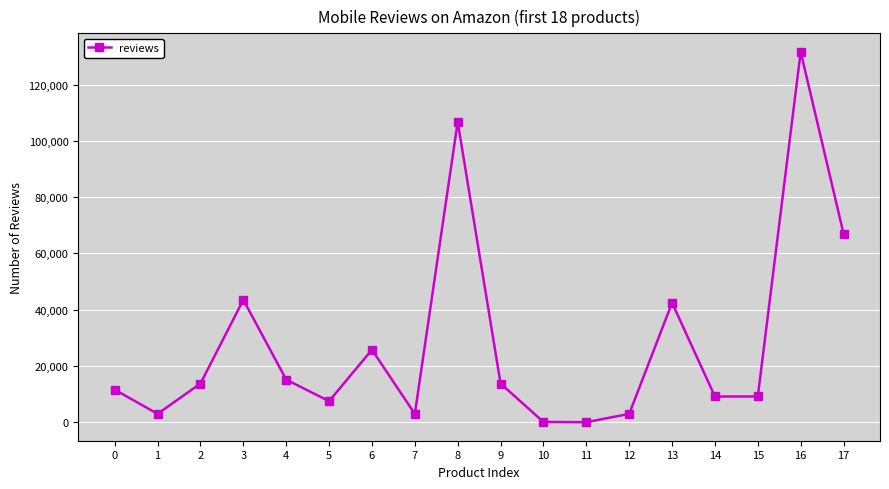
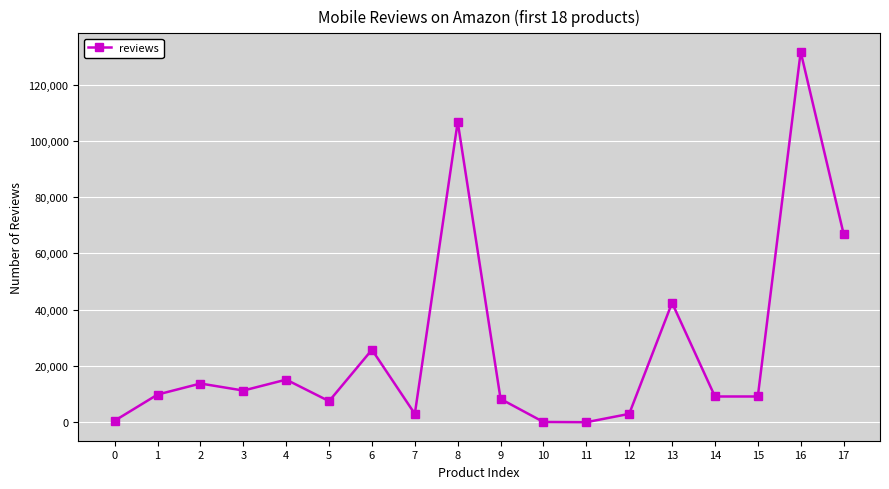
  {
-   "0": "12,000",
-   "1": "3,000",
+   "0": "1,000",
+   "1": "10,000",
    "2": "14,000",
-   "3": "44,000",
+   "3": "11,000",
    "4": "15,000",
    "5": "7,000",
    "6": "26,000",
    "7": "3,000",
    "8": "107,000",
-   "9": "14,000",
+   "9": "8,000",
    "10": "0",
    "11": "0",
    "12": "3,000",
    "13": "42,000",
    "14": "9,000",
    "15": "9,000",
    "16": "132,000",
    "17": "67,000"
  }
